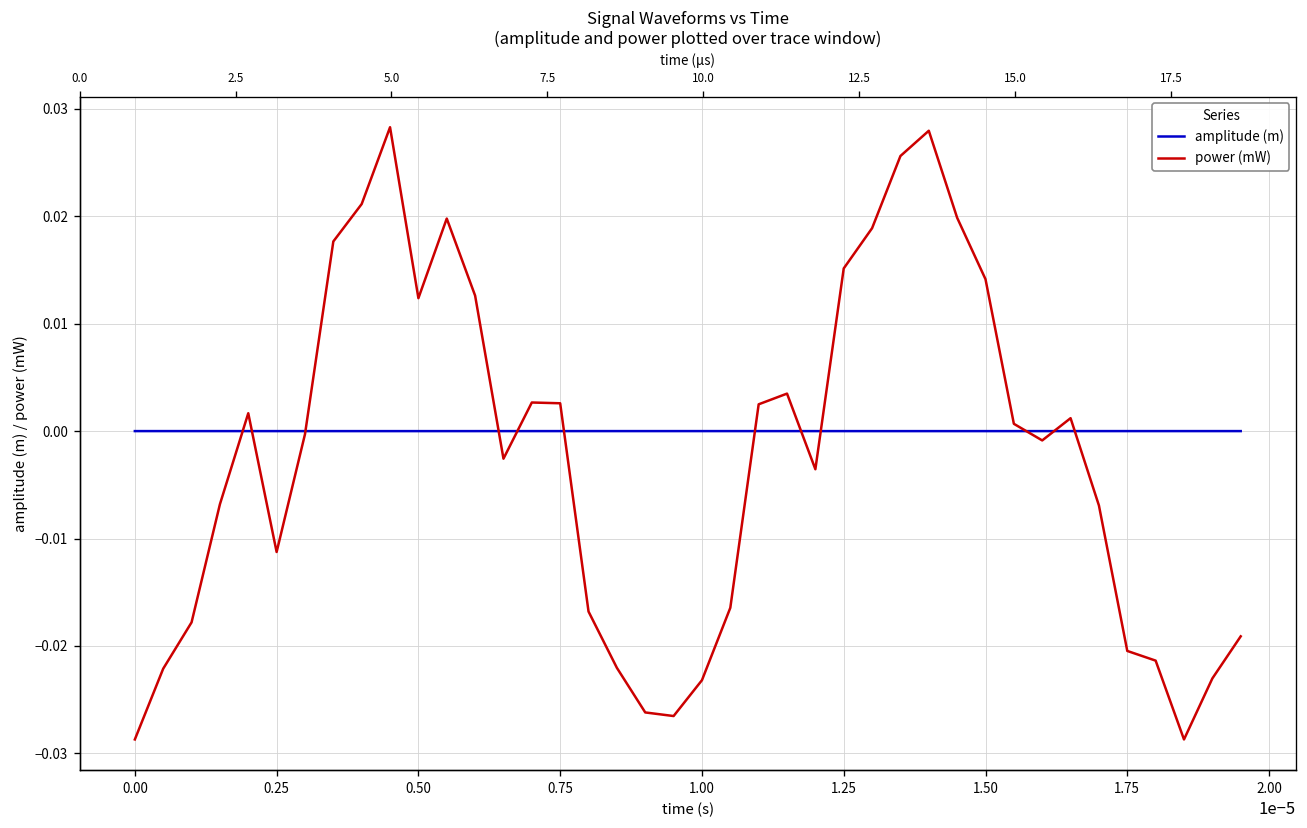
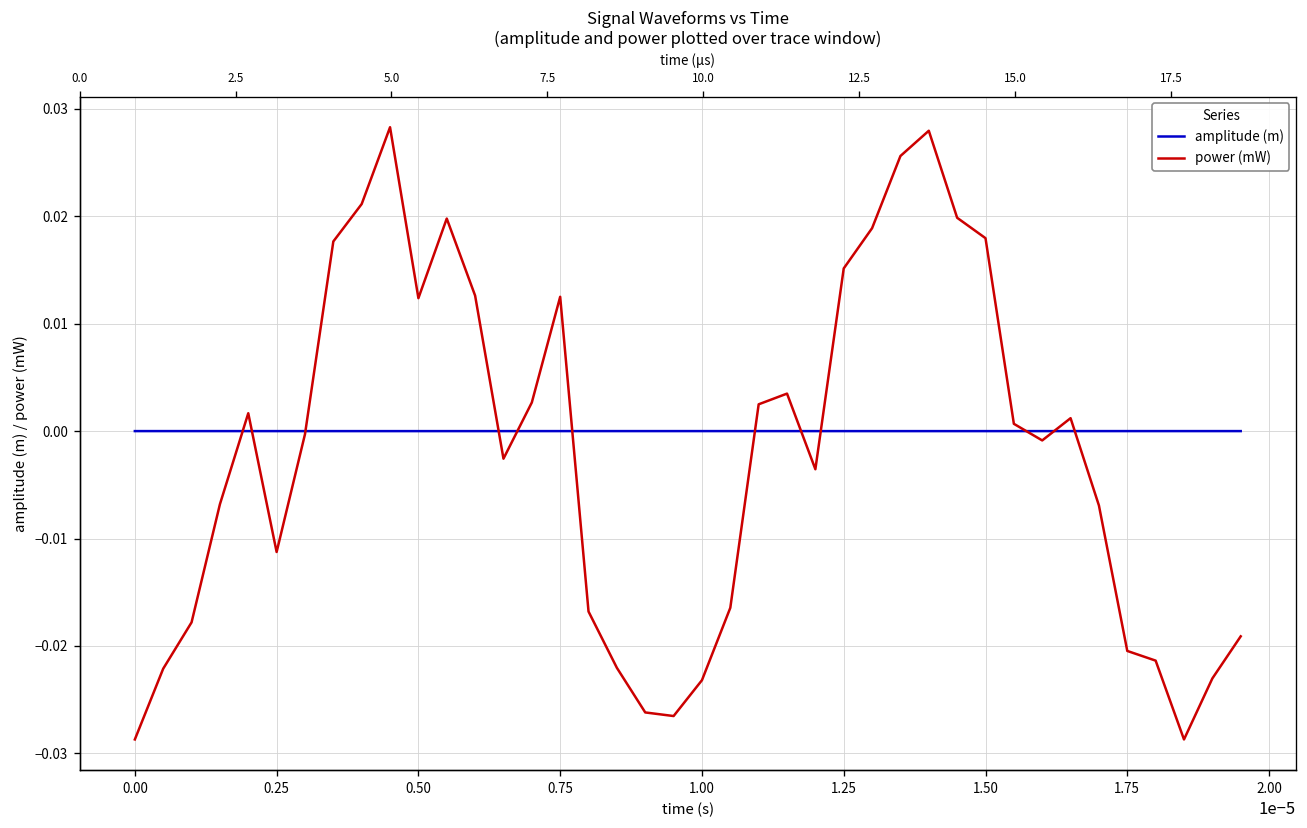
  {
    "amplitude (m)": {
      "0.00": 0.000,
      "0.25": 0.000,
      "0.50": 0.000,
      "0.75": 0.000,
      "1.00": 0.000,
      "1.25": 0.000,
      "1.50": 0.000,
      "1.75": 0.000
    },
    "power (mW)": {
      "0.00": -0.029,
      "0.25": -0.011,
      "0.50": 0.012,
-     "0.75": 0.003,
+     "0.75": 0.013,
      "1.00": -0.023,
      "1.25": 0.015,
-     "1.50": 0.014,
+     "1.50": 0.018,
      "1.75": -0.020
    }
  }
